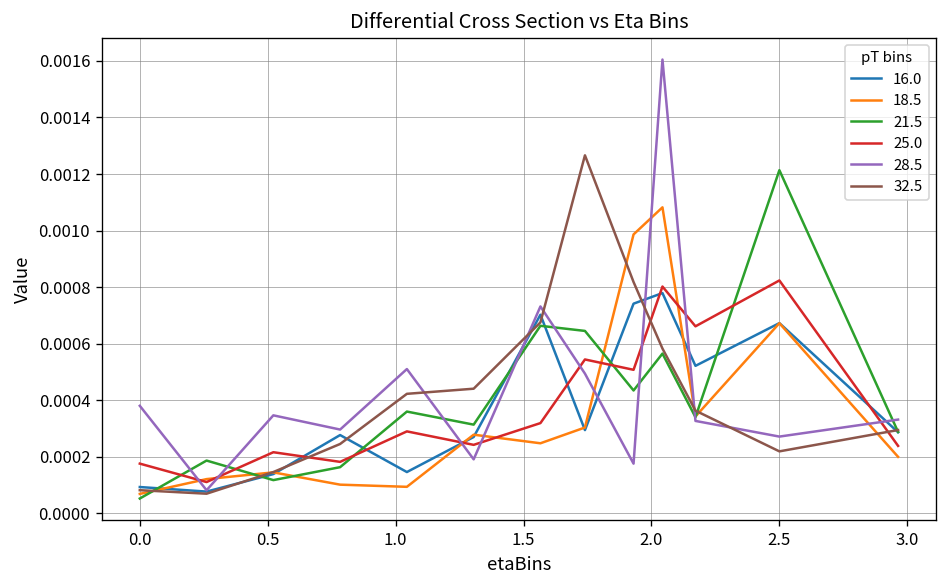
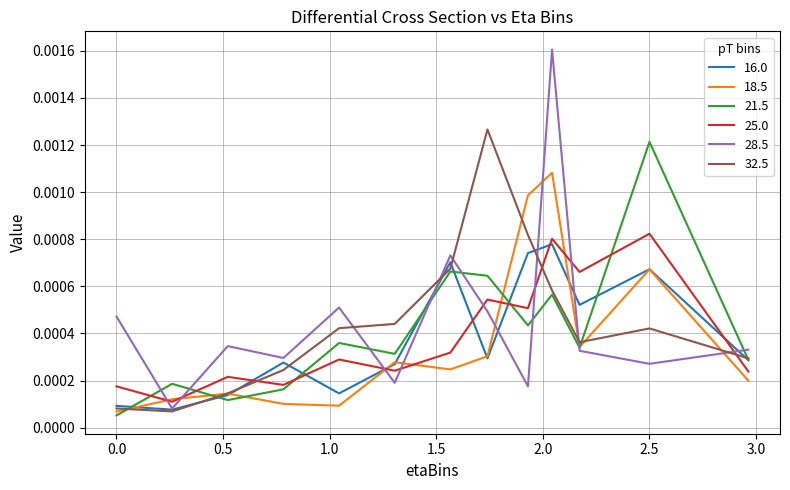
  {
    "16.0": {
      "0.0": 0.00009
    },
    "18.5": {
      "0.0": 0.00007
    },
    "21.5": {
      "0.0": 0.00005,
      "2.5": 0.00121
    },
    "25.0": {
      "0.0": 0.00018,
      "2.5": 0.00082
    },
    "28.5": {
-     "0.0": 0.00038,
+     "0.0": 0.00047,
      "2.5": 0.00027
    },
    "32.5": {
      "0.0": 0.00008,
-     "2.5": 0.00022
+     "2.5": 0.00042
    }
  }
